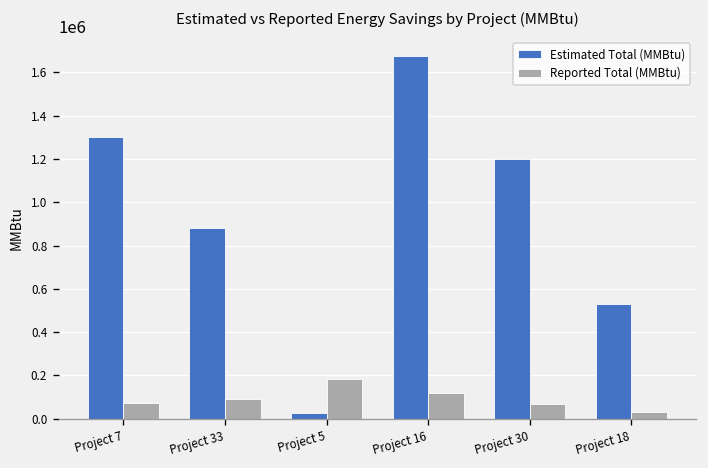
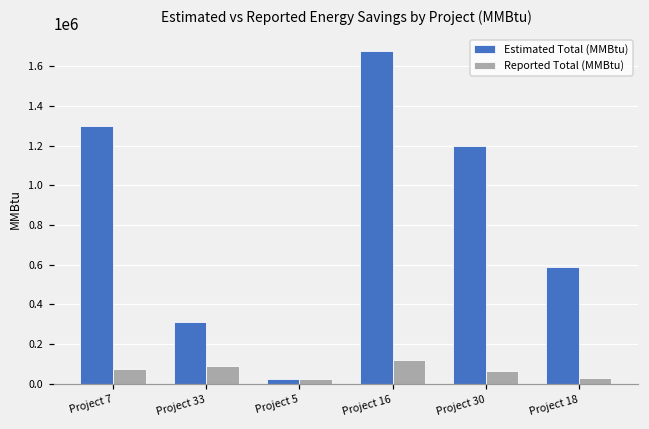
  {
    "Estimated Total (MMBtu)": {
      "Project 7": 1300000,
-     "Project 33": 880000,
+     "Project 33": 310000,
      "Project 5": 20000,
      "Project 16": 1680000,
      "Project 30": 1200000,
-     "Project 18": 530000
+     "Project 18": 590000
    },
    "Reported Total (MMBtu)": {
      "Project 7": 70000,
      "Project 33": 90000,
-     "Project 5": 180000,
+     "Project 5": 20000,
      "Project 16": 120000,
      "Project 30": 70000,
      "Project 18": 30000
    }
  }
